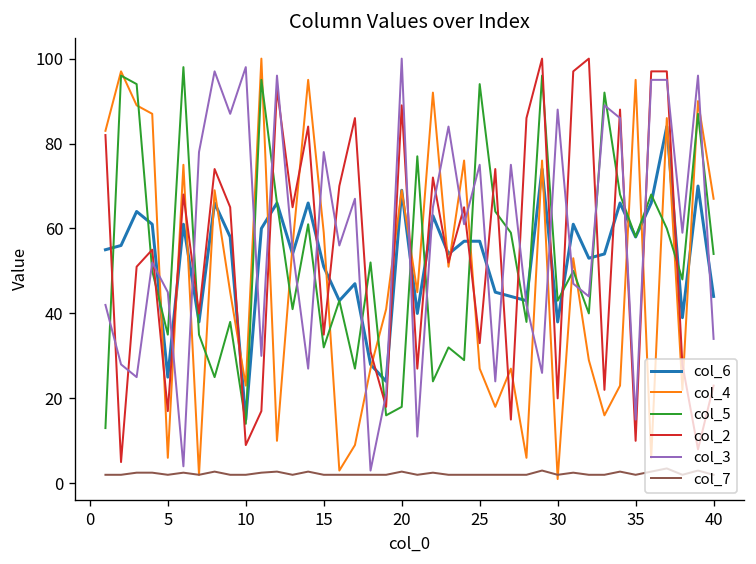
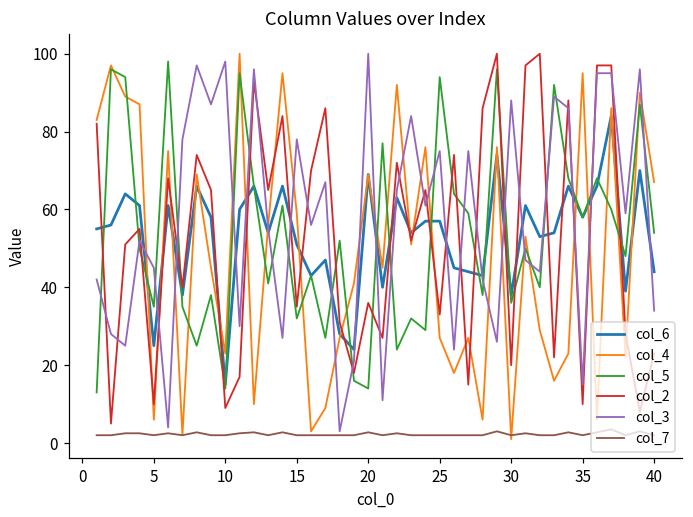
  {
    "col_6": {
      "5": 25,
      "10": 15,
      "15": 51,
      "25": 57,
      "30": 38,
      "40": 44
    },
    "col_4": {
      "5": 6,
      "10": 23,
      "15": 59,
      "25": 27,
      "30": 1,
      "35": 95,
      "40": 67
    },
    "col_5": {
      "5": 35,
      "10": 14,
      "15": 32,
-     "20": 18,
+     "20": 14,
      "25": 94,
-     "30": 43,
+     "30": 36,
      "40": 54
    },
    "col_2": {
-     "5": 17,
+     "5": 10,
      "10": 9,
      "15": 35,
-     "20": 89,
+     "20": 36,
      "25": 33,
      "30": 20,
      "35": 10
    },
    "col_3": {
      "5": 45,
      "10": 98,
      "15": 78,
      "20": 100,
      "25": 75,
      "30": 88,
      "35": 15,
      "40": 34
    },
    "col_7": {
      "5": 2,
      "10": 2,
      "15": 2,
      "20": 3,
      "25": 2,
      "30": 2,
      "35": 2
    }
  }
